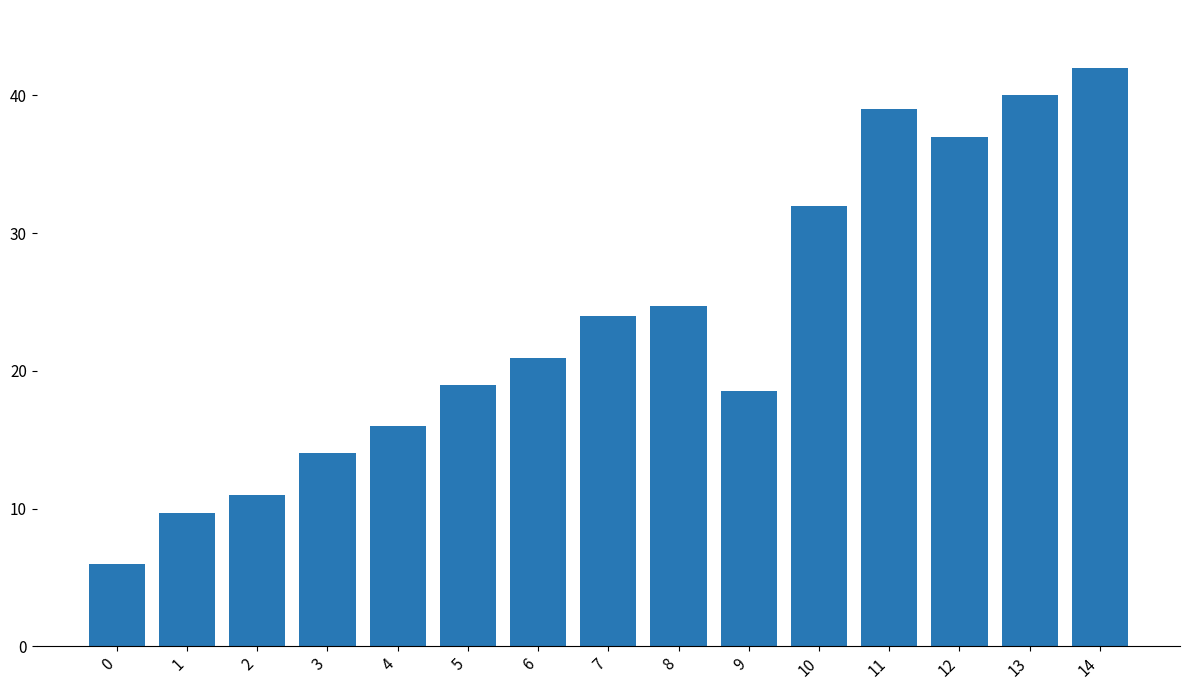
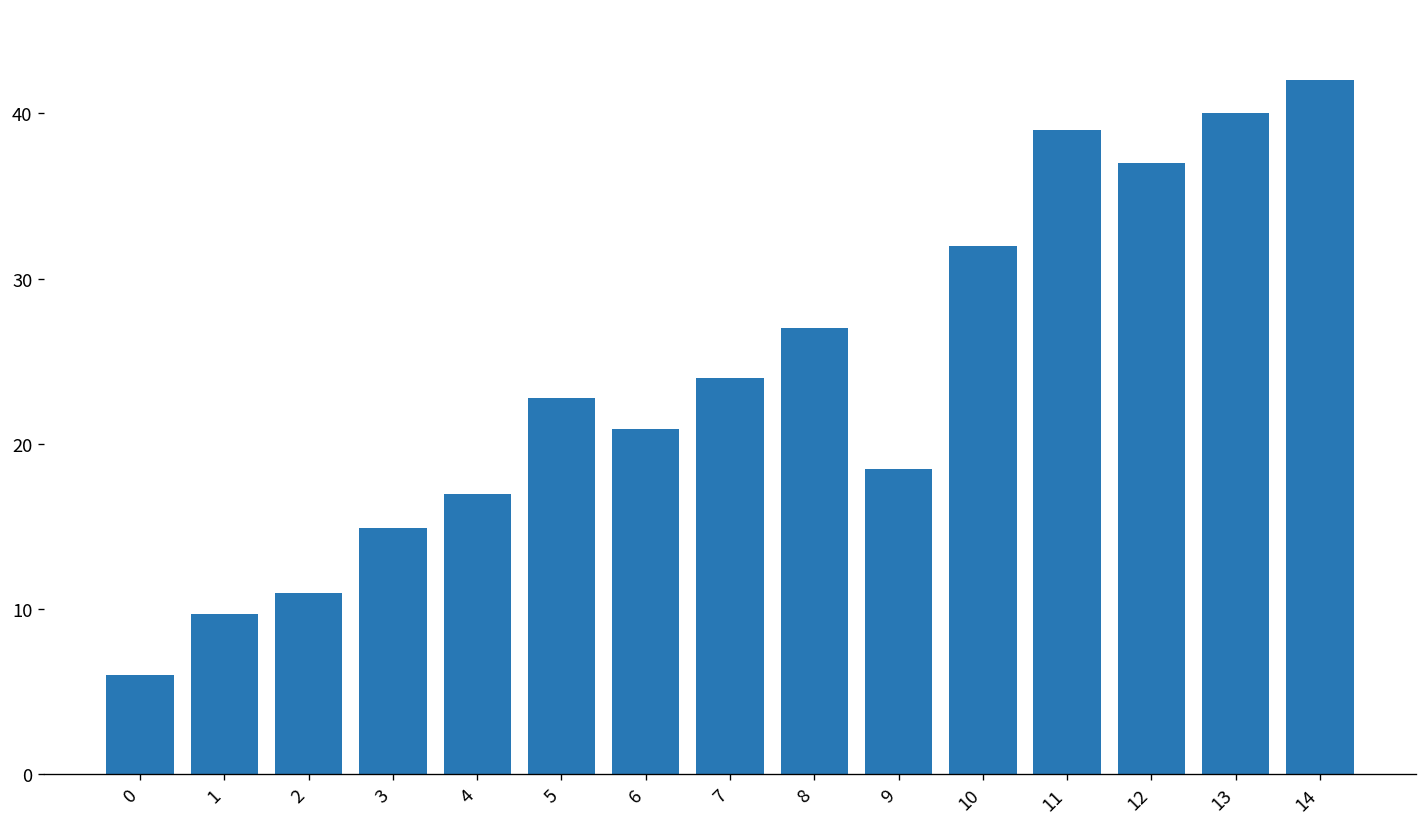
  {
    "0": 6.0,
    "1": 9.7,
    "2": 11.0,
-   "3": 14.0,
-   "4": 16,
-   "5": 19.0,
+   "3": 14.9,
+   "4": 17,
+   "5": 22.8,
    "6": 20.9,
    "7": 24.0,
-   "8": 24.7,
+   "8": 27.0,
    "9": 18.5,
    "10": 32.0,
    "11": 39.0,
    "12": 37.0,
    "13": 40.0,
    "14": 42.0
  }
